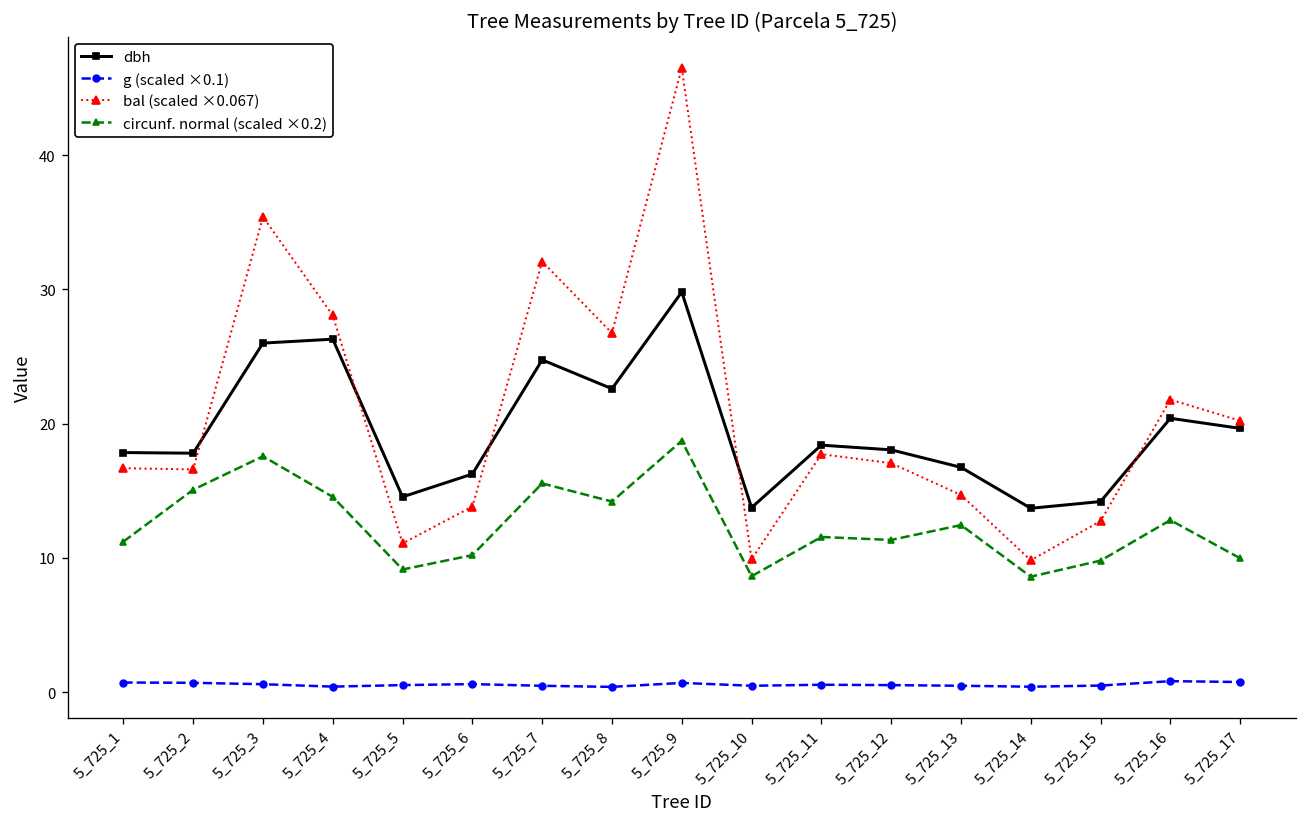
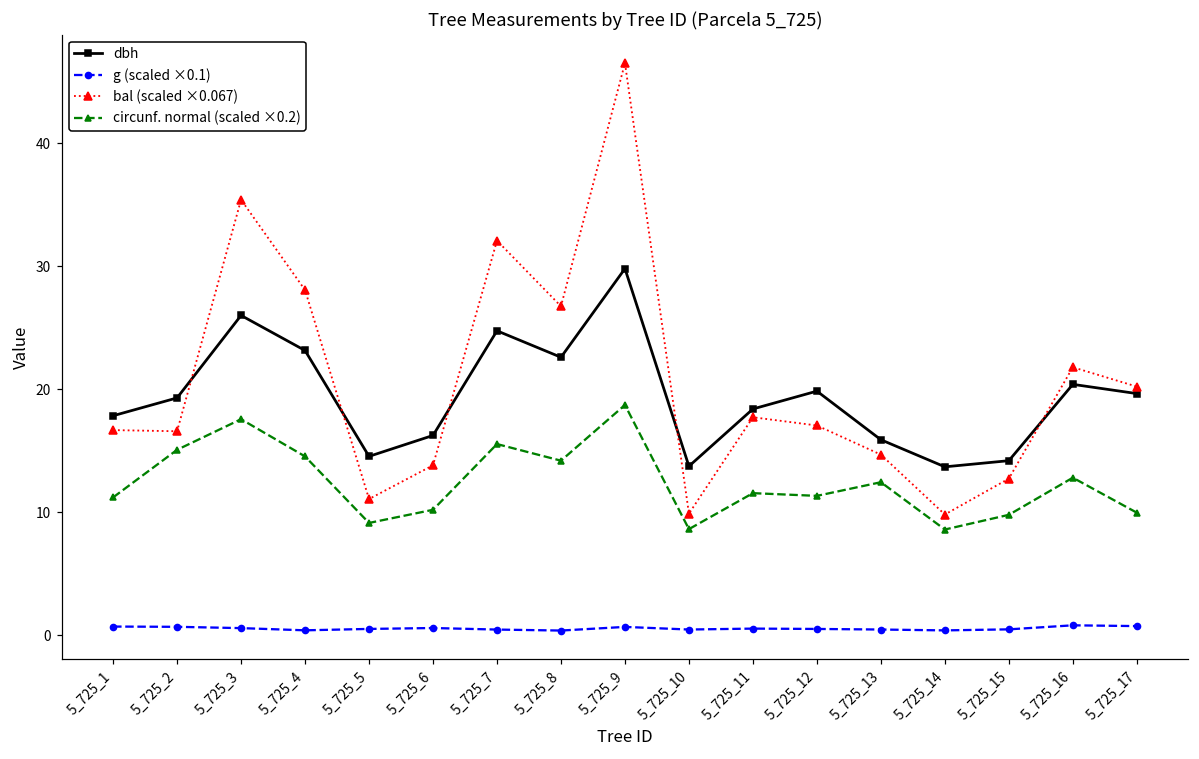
  {
    "dbh": {
      "5_725_1": 17.9,
-     "5_725_2": 17.8,
+     "5_725_2": 19.3,
      "5_725_3": 26.0,
-     "5_725_4": 26.3,
+     "5_725_4": 23.2,
      "5_725_5": 14.6,
      "5_725_6": 16.3,
      "5_725_7": 24.8,
      "5_725_8": 22.6,
      "5_725_9": 29.8,
      "5_725_10": 13.8,
      "5_725_11": 18.4,
-     "5_725_12": 18.1,
-     "5_725_13": 16.8,
+     "5_725_12": 19.9,
+     "5_725_13": 15.9,
      "5_725_14": 13.7,
      "5_725_15": 14.2,
      "5_725_16": 20.4,
      "5_725_17": 19.7
    },
    "g (scaled ×0.1)": {
      "5_725_1": 0.7,
      "5_725_2": 0.7,
      "5_725_3": 0.6,
      "5_725_4": 0.4,
      "5_725_5": 0.5,
      "5_725_6": 0.6,
      "5_725_7": 0.5,
      "5_725_8": 0.4,
      "5_725_9": 0.7,
      "5_725_10": 0.5,
      "5_725_11": 0.6,
      "5_725_12": 0.5,
      "5_725_13": 0.5,
      "5_725_14": 0.4,
      "5_725_15": 0.5,
      "5_725_16": 0.8,
      "5_725_17": 0.8
    },
    "bal (scaled ×0.067)": {
      "5_725_1": 16.7,
      "5_725_2": 16.6,
      "5_725_3": 35.4,
      "5_725_4": 28.1,
      "5_725_5": 11.1,
      "5_725_6": 13.8,
      "5_725_7": 32.1,
      "5_725_8": 26.7,
      "5_725_9": 46.5,
      "5_725_10": 9.9,
      "5_725_11": 17.7,
      "5_725_12": 17.1,
      "5_725_13": 14.7,
      "5_725_14": 9.8,
      "5_725_15": 12.7,
      "5_725_16": 21.8,
      "5_725_17": 20.2
    },
    "circunf. normal (scaled ×0.2)": {
      "5_725_1": 11.2,
      "5_725_2": 15.1,
      "5_725_3": 17.6,
      "5_725_4": 14.5,
      "5_725_5": 9.1,
      "5_725_6": 10.2,
      "5_725_7": 15.6,
      "5_725_8": 14.2,
      "5_725_9": 18.7,
      "5_725_10": 8.6,
      "5_725_11": 11.6,
      "5_725_12": 11.3,
      "5_725_13": 12.5,
      "5_725_14": 8.6,
      "5_725_15": 9.8,
      "5_725_16": 12.8,
      "5_725_17": 10.0
    }
  }
